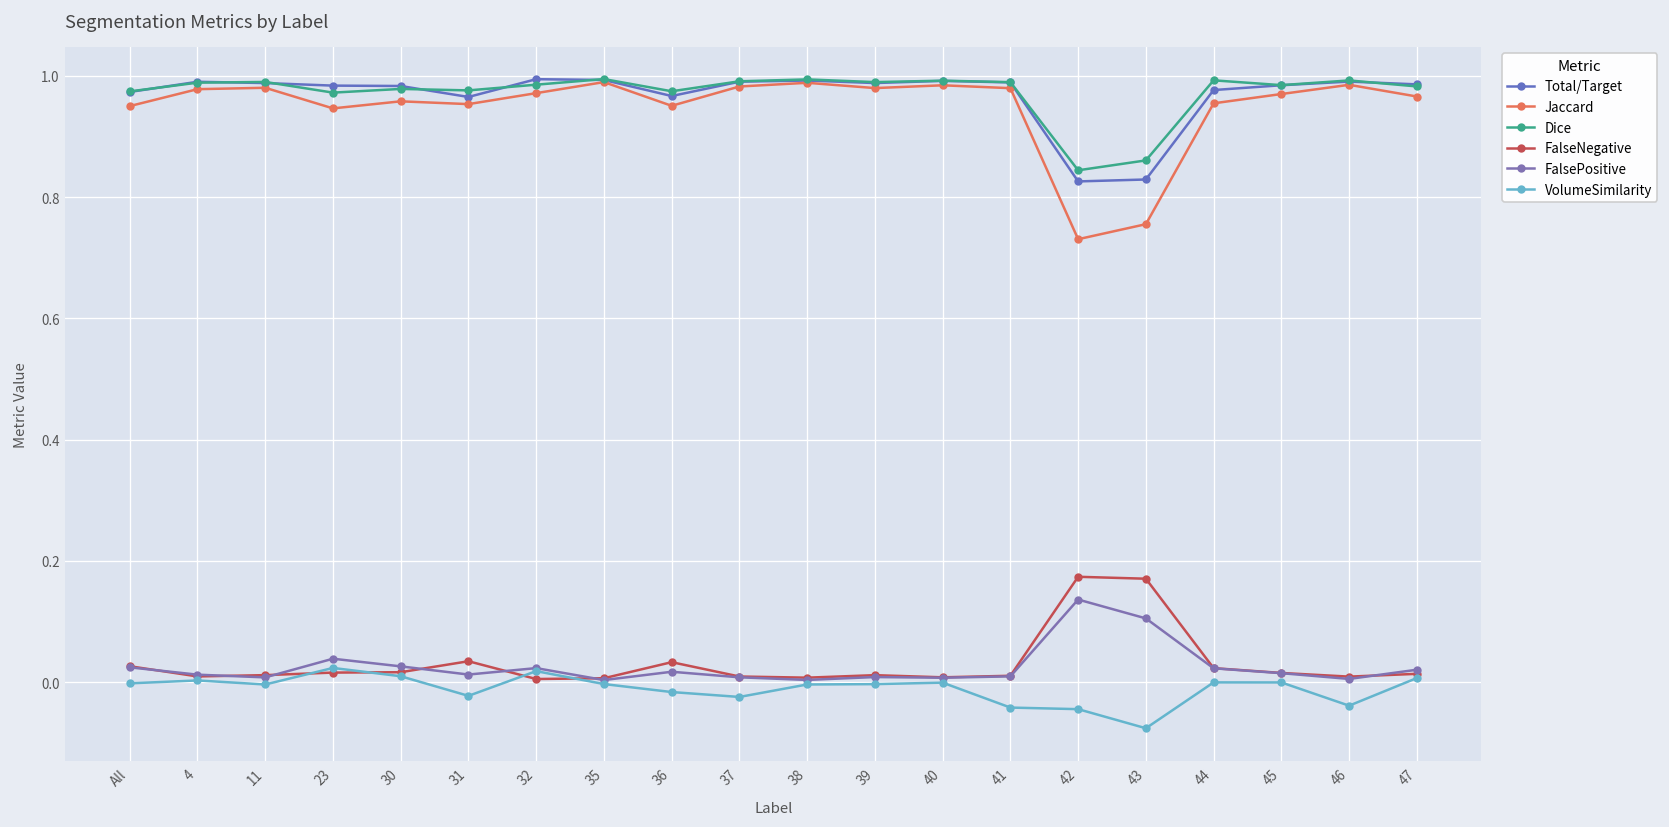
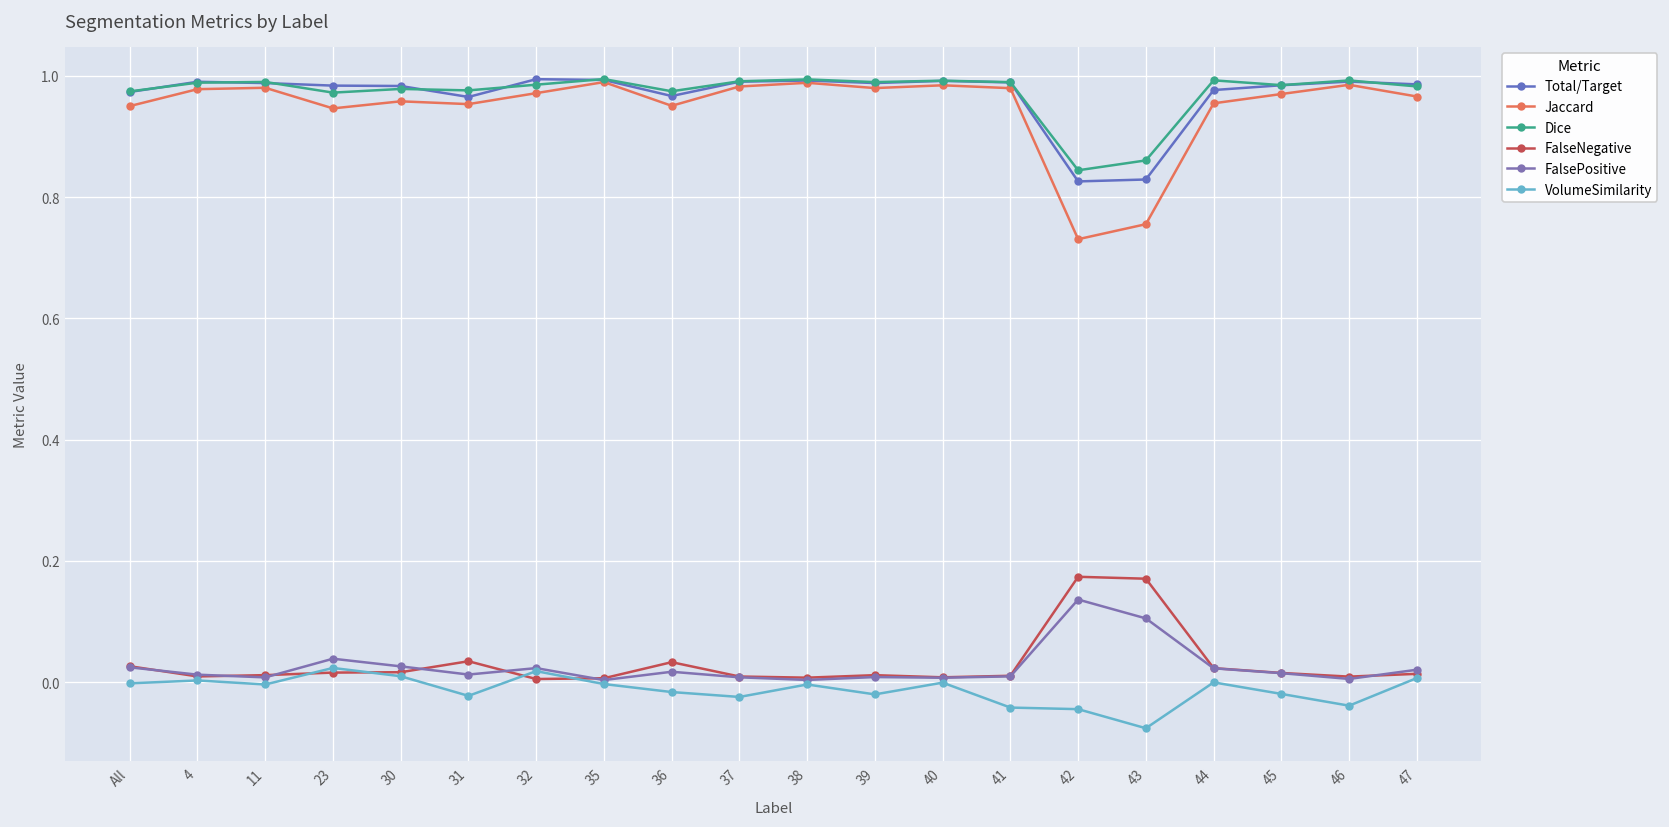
  {
    "Dice": {
      "23": 0.97,
      "31": 0.98,
      "32": 0.99,
      "36": 0.97,
      "42": 0.84,
      "43": 0.86,
      "44": 0.99
    },
    "VolumeSimilarity": {
      "All": 0.00,
      "4": 0.00,
      "11": 0.00,
      "23": 0.02,
      "30": 0.01,
      "31": -0.02,
      "35": 0.00,
      "36": -0.02,
      "37": -0.02,
      "38": 0.00,
-     "39": 0.00,
+     "39": -0.02,
      "40": 0.00,
      "41": -0.04,
      "42": -0.04,
      "43": -0.08,
      "44": 0.00,
-     "45": 0.00,
+     "45": -0.02,
      "46": -0.04,
      "47": 0.01
    }
  }
